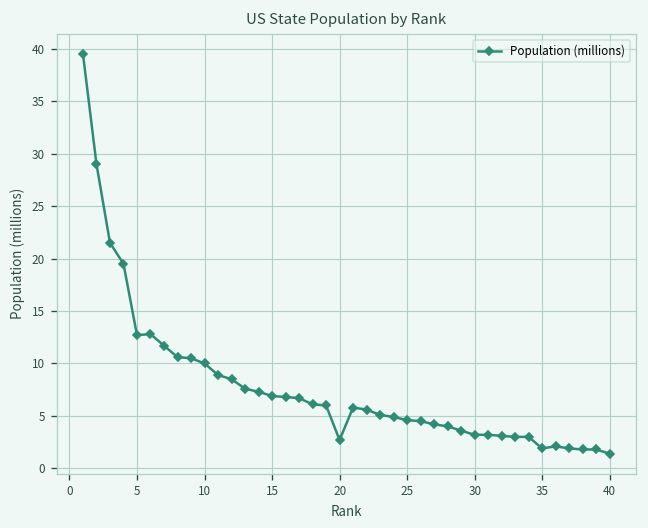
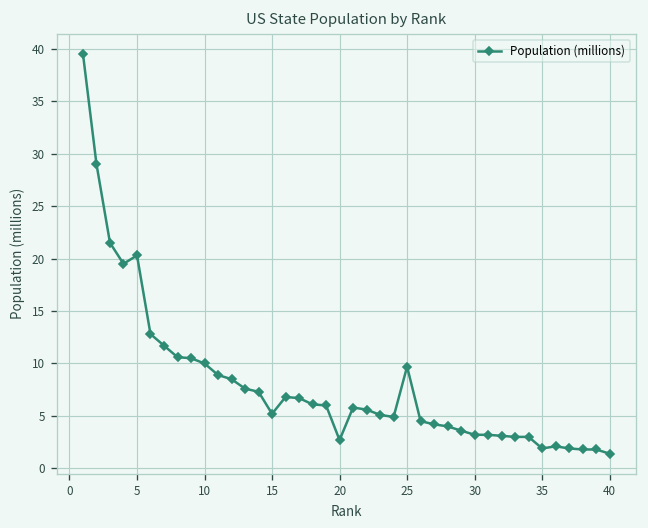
  {
-   "5": 13,
+   "5": 20,
    "10": 10,
-   "15": 7,
+   "15": 5,
    "20": 3,
-   "25": 5,
+   "25": 10,
    "30": 3,
    "35": 2,
    "40": 1
  }
